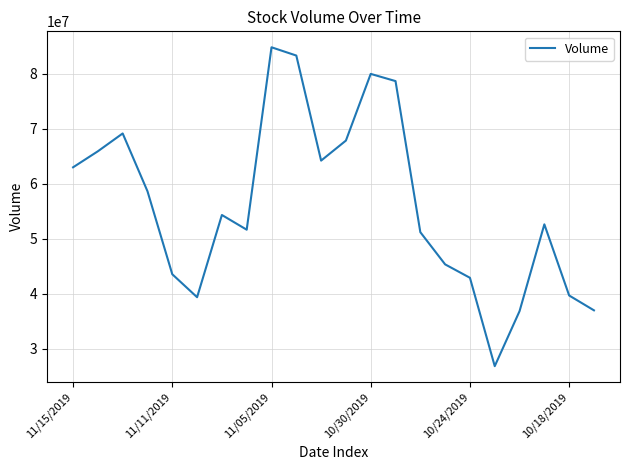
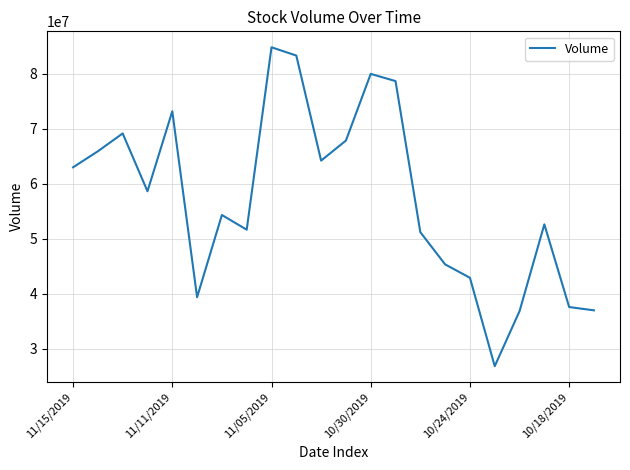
  {
    "11/15/2019": 63000000,
-   "11/11/2019": 44000000,
+   "11/11/2019": 73000000,
    "11/05/2019": 85000000,
    "10/30/2019": 80000000,
    "10/24/2019": 43000000,
-   "10/18/2019": 40000000
+   "10/18/2019": 38000000
  }
